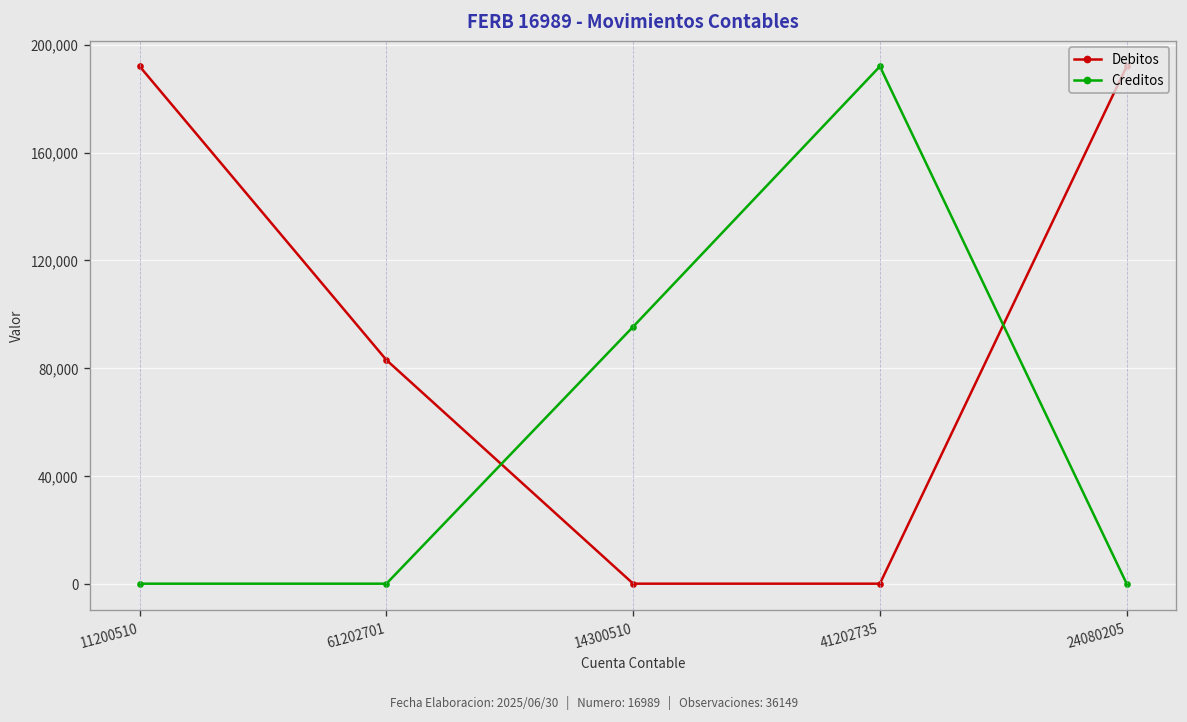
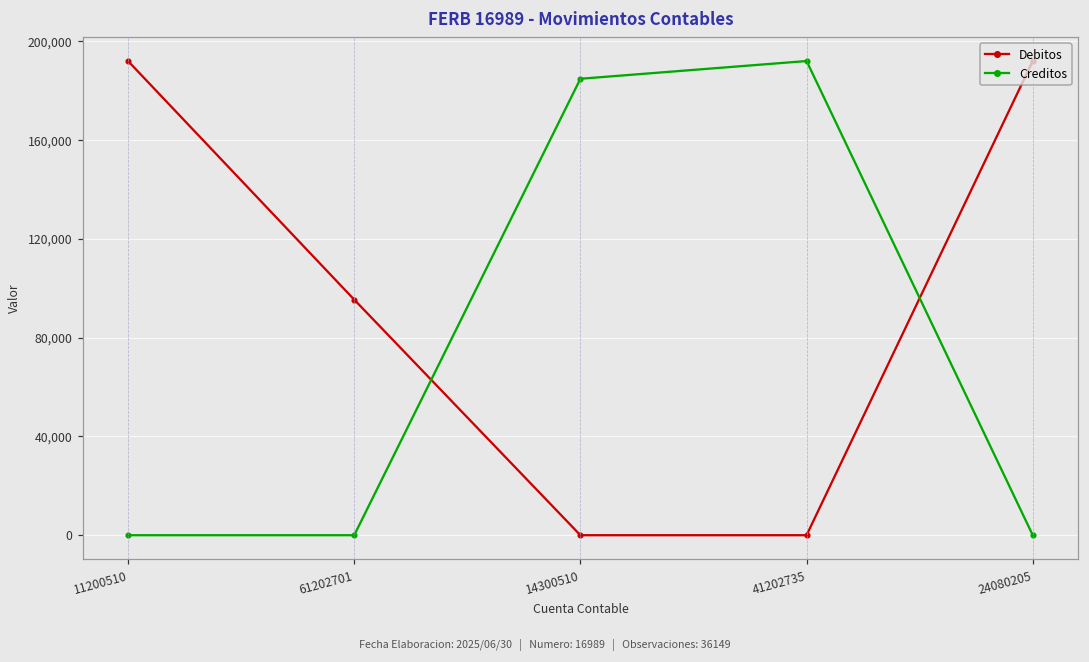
  {
    "Debitos": {
      "11200510": "192,000",
-     "61202701": "83,000",
+     "61202701": "95,000",
      "14300510": "0",
      "41202735": "0"
    },
    "Creditos": {
      "11200510": "0",
      "61202701": "0",
-     "14300510": "95,000",
+     "14300510": "185,000",
      "41202735": "192,000",
      "24080205": "0"
    }
  }
